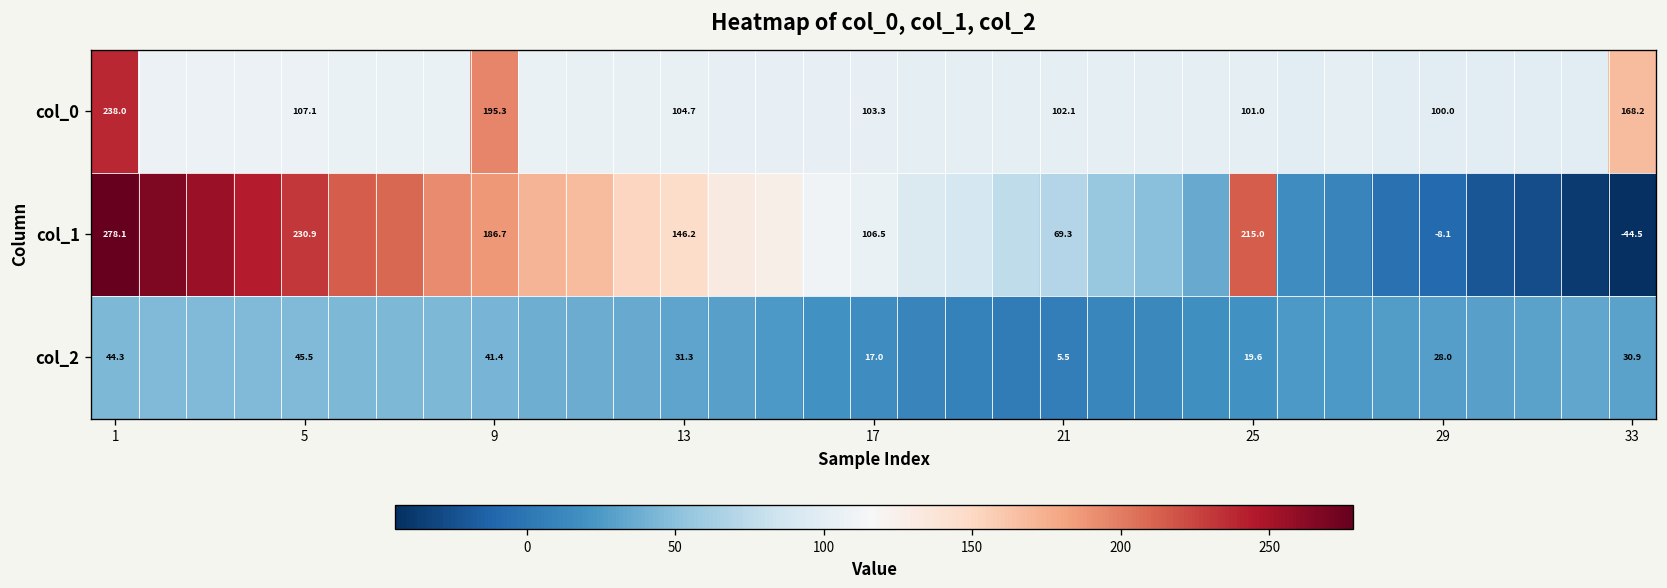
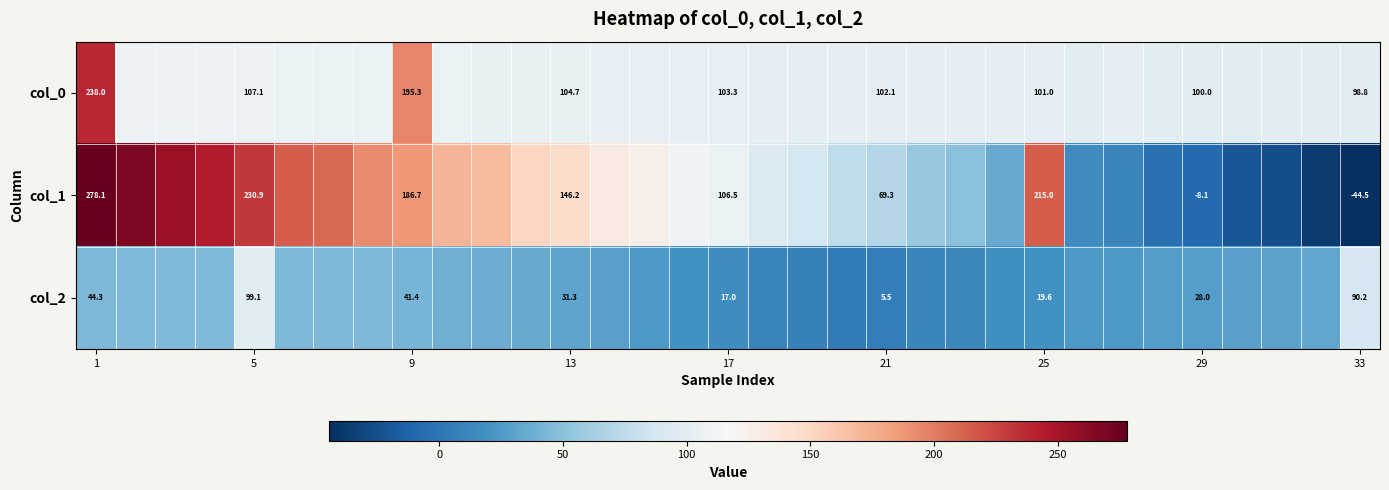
  {
    "col_0": {
      "1": 238.0,
      "5": 107.1,
      "9": 195.3,
      "13": 104.7,
      "17": 103.3,
      "21": 102.1,
      "25": 101.0,
      "29": 100.0,
-     "33": 168.2
+     "33": 98.8
    },
    "col_1": {
      "1": 278.1,
      "5": 230.9,
      "9": 186.7,
      "13": 146.2,
      "17": 106.5,
      "21": 69.3,
      "25": 215.0,
      "29": -8.1,
      "33": -44.5
    },
    "col_2": {
      "1": 44.3,
-     "5": 45.5,
+     "5": 99.1,
      "9": 41.4,
      "13": 31.3,
      "17": 17.0,
      "21": 5.5,
      "25": 19.6,
      "29": 28.0,
-     "33": 30.9
+     "33": 90.2
    }
  }
